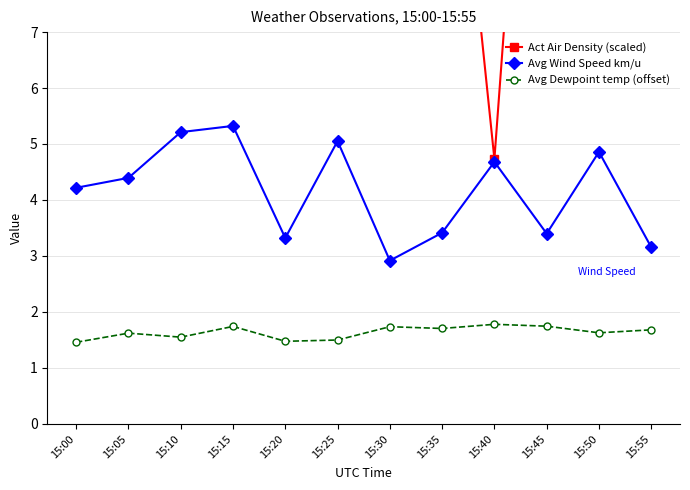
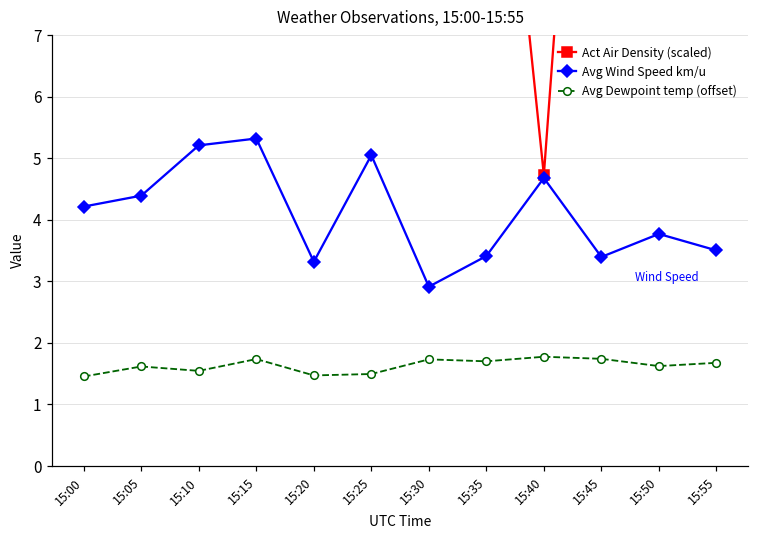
  {
    "Act Air Density (scaled)": {
      "15:40": 4.7
    },
    "Avg Wind Speed km/u": {
      "15:00": 4.2,
      "15:05": 4.4,
      "15:10": 5.2,
      "15:15": 5.3,
      "15:20": 3.3,
      "15:25": 5.1,
      "15:30": 2.9,
      "15:35": 3.4,
      "15:40": 4.7,
      "15:45": 3.4,
-     "15:50": 4.9,
-     "15:55": 3.2
+     "15:50": 3.8,
+     "15:55": 3.5
    },
    "Avg Dewpoint temp (offset)": {
      "15:00": 1.5,
      "15:05": 1.6,
      "15:10": 1.5,
      "15:15": 1.7,
      "15:20": 1.5,
      "15:25": 1.5,
      "15:30": 1.7,
      "15:35": 1.7,
      "15:40": 1.8,
      "15:45": 1.7,
      "15:50": 1.6,
      "15:55": 1.7
    }
  }
